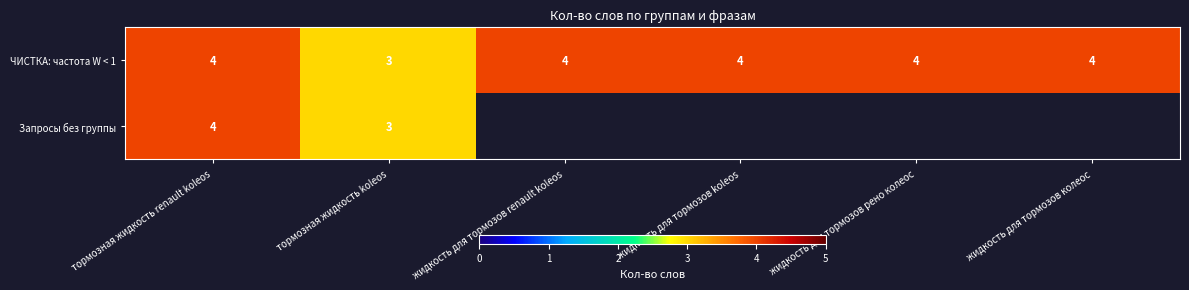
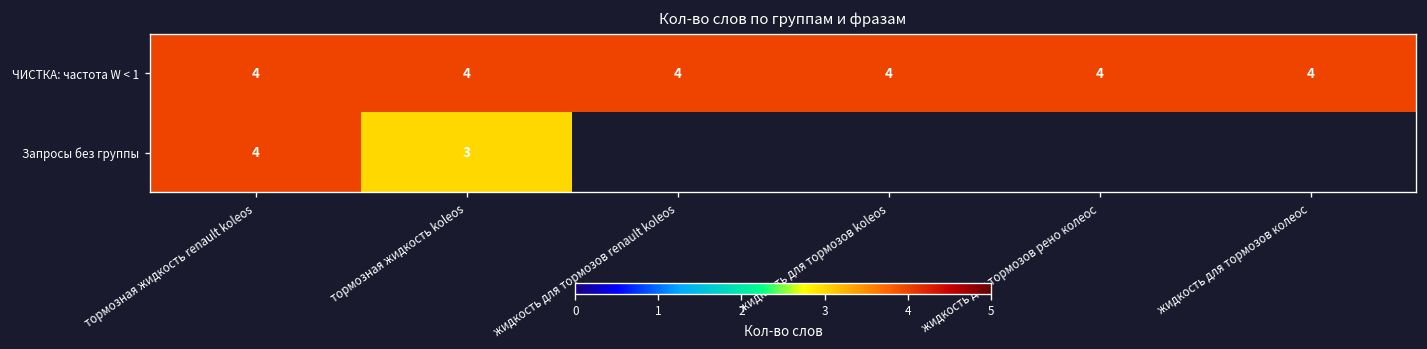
  {
    "ЧИСТКА: частота W < 1": {
      "тормозная жидкость renault koleos": 4,
-     "тормозная жидкость koleos": 3,
+     "тормозная жидкость koleos": 4,
      "жидкость для тормозов renault koleos": 4,
      "жидкость для тормозов koleos": 4,
      "жидкость для тормозов рено колеос": 4,
      "жидкость для тормозов колеос": 4
    },
    "Запросы без группы": {
      "тормозная жидкость renault koleos": 4,
      "тормозная жидкость koleos": 3
    }
  }
